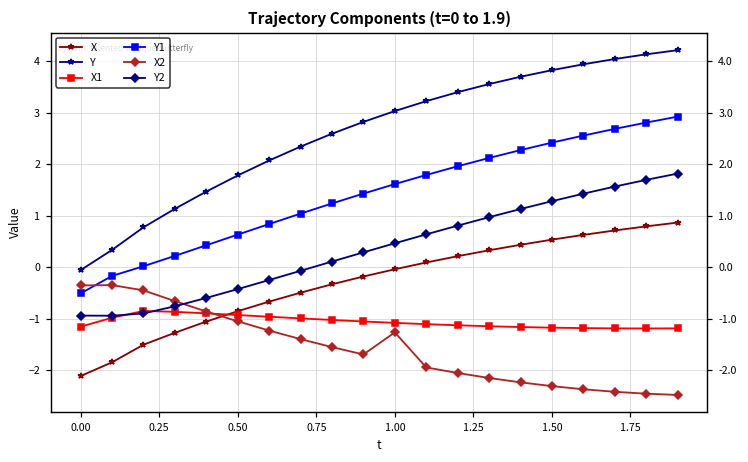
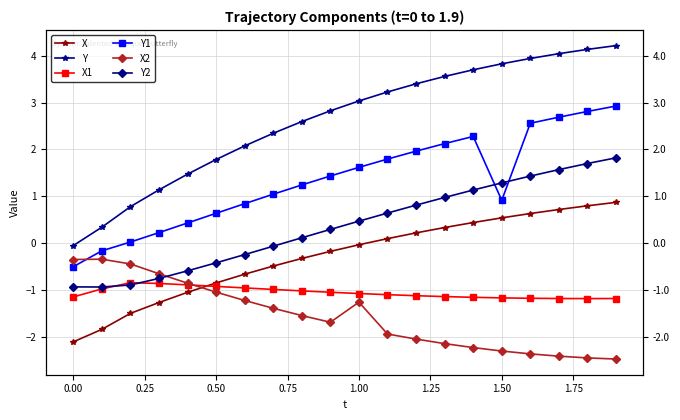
  {
    "X": {
      "0.00": -2.1,
      "0.50": -0.9,
      "1.00": 0.0,
      "1.50": 0.5
    },
    "X1": {
      "0.00": -1.2,
      "0.50": -0.9,
      "1.00": -1.1,
      "1.50": -1.2
    },
    "Y1": {
      "0.00": -0.5,
      "0.50": 0.6,
      "1.00": 1.6,
-     "1.50": 2.4
+     "1.50": 0.9
    },
    "X2": {
      "0.00": -0.4,
      "0.50": -1.0,
      "1.00": -1.3,
      "1.50": -2.3
    }
  }
